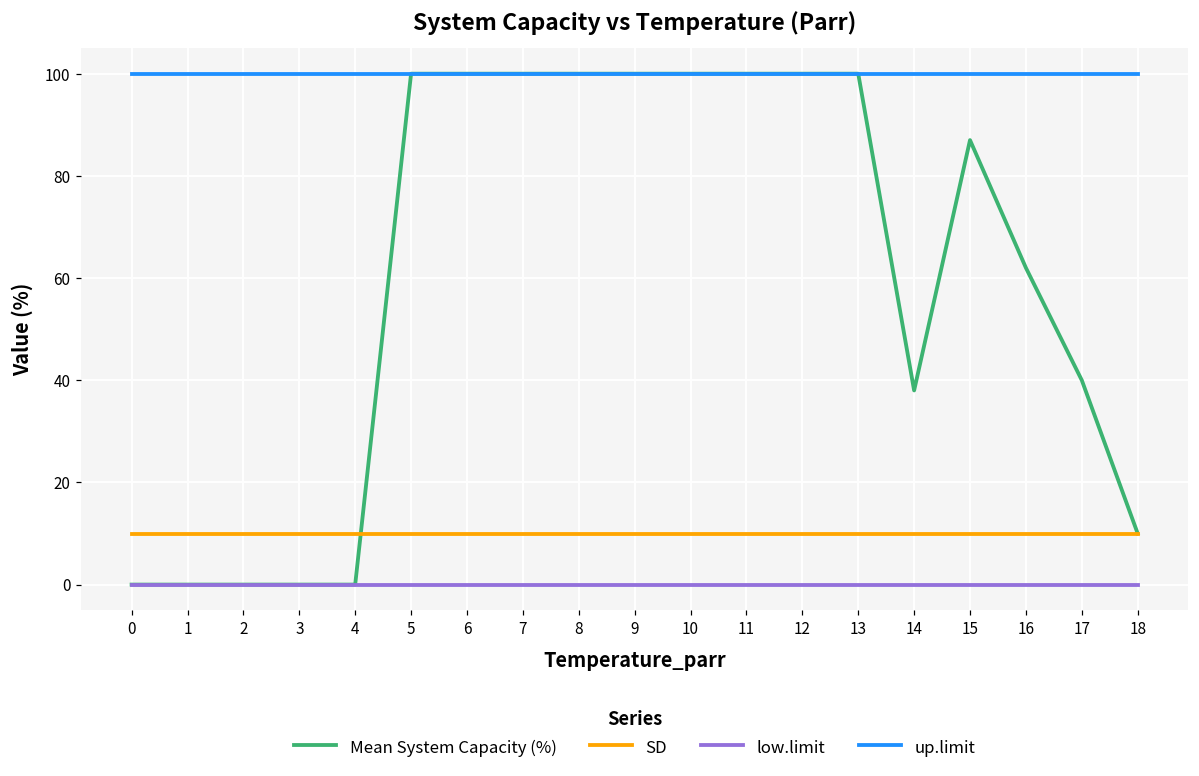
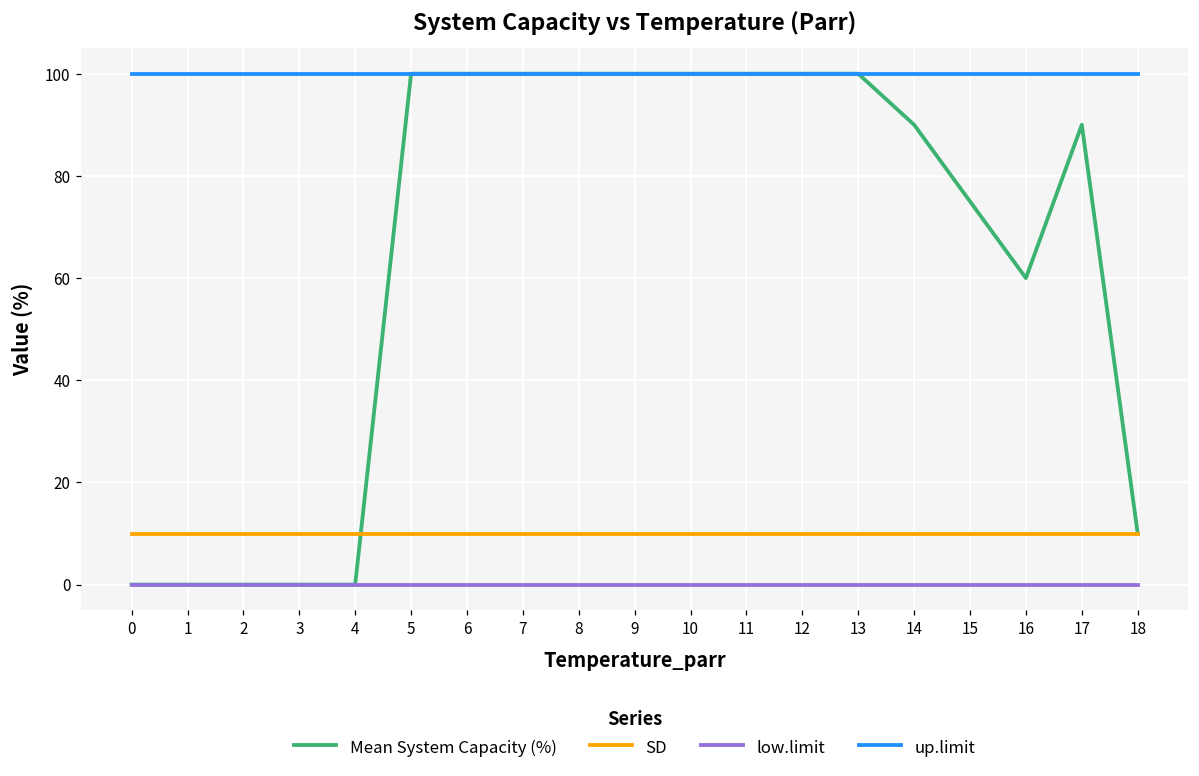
  {
    "Mean System Capacity (%)": {
-     "14": 38,
-     "15": 87,
-     "16": 62,
-     "17": 40
+     "14": 90,
+     "15": 75,
+     "16": 60,
+     "17": 90
    },
    "SD": {
      "0": 10,
      "1": 10,
      "2": 10,
      "3": 10,
      "4": 10,
      "5": 10,
      "6": 10,
      "7": 10,
      "8": 10,
      "9": 10,
      "10": 10,
      "11": 10,
      "12": 10,
      "13": 10,
      "14": 10,
      "15": 10,
      "16": 10,
      "17": 10
    },
    "low.limit": {
      "5": 0,
      "6": 0,
      "7": 0,
      "8": 0,
      "9": 0,
      "10": 0,
      "11": 0,
      "12": 0,
      "13": 0,
      "14": 0,
      "15": 0,
      "16": 0,
      "17": 0,
      "18": 0
    },
    "up.limit": {
      "0": 100,
      "1": 100,
      "2": 100,
      "3": 100,
      "4": 100,
      "14": 100,
      "15": 100,
      "16": 100,
      "17": 100,
      "18": 100
    }
  }
